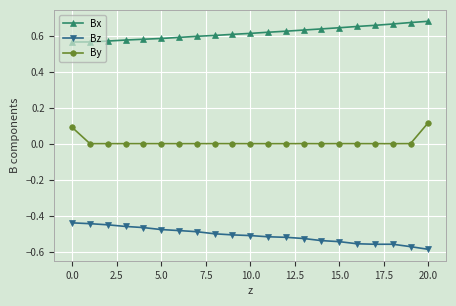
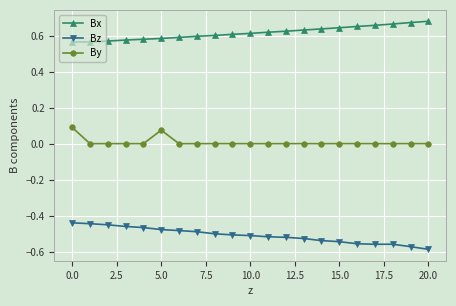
  {
    "By": {
      "0.0": 0.09,
-     "5.0": 0.00,
+     "5.0": 0.08,
      "10.0": 0.00,
      "15.0": 0.00,
-     "20.0": 0.12
+     "20.0": 0.00
    }
  }
